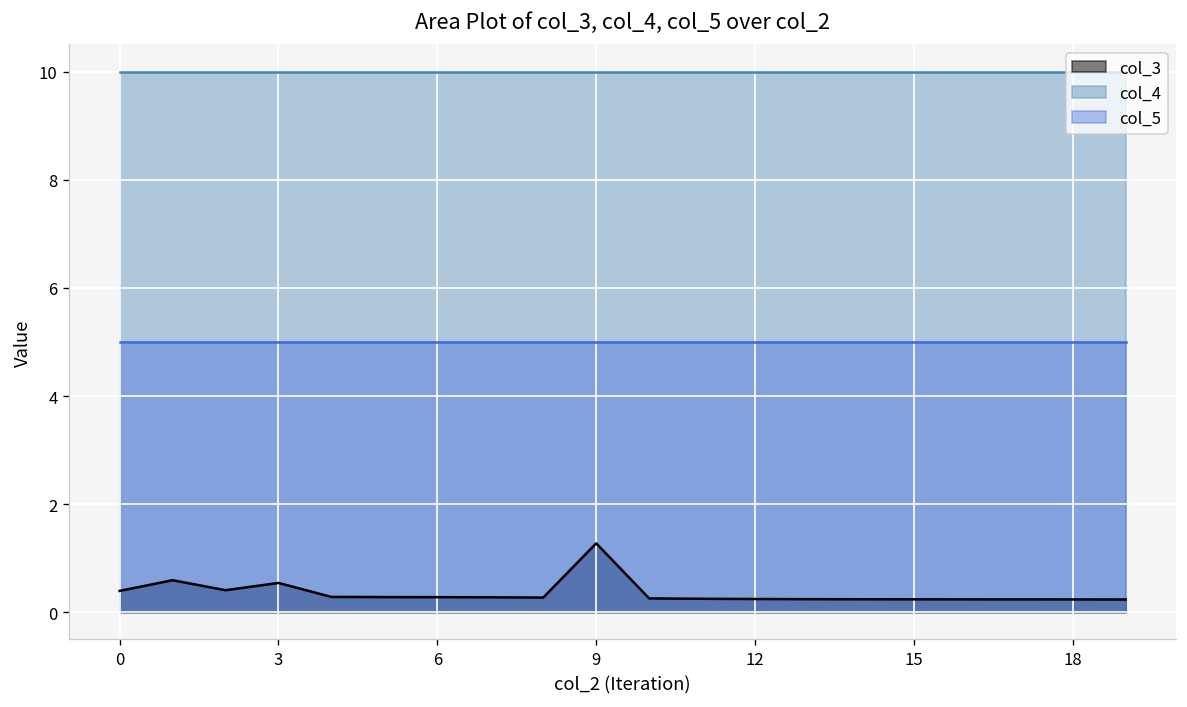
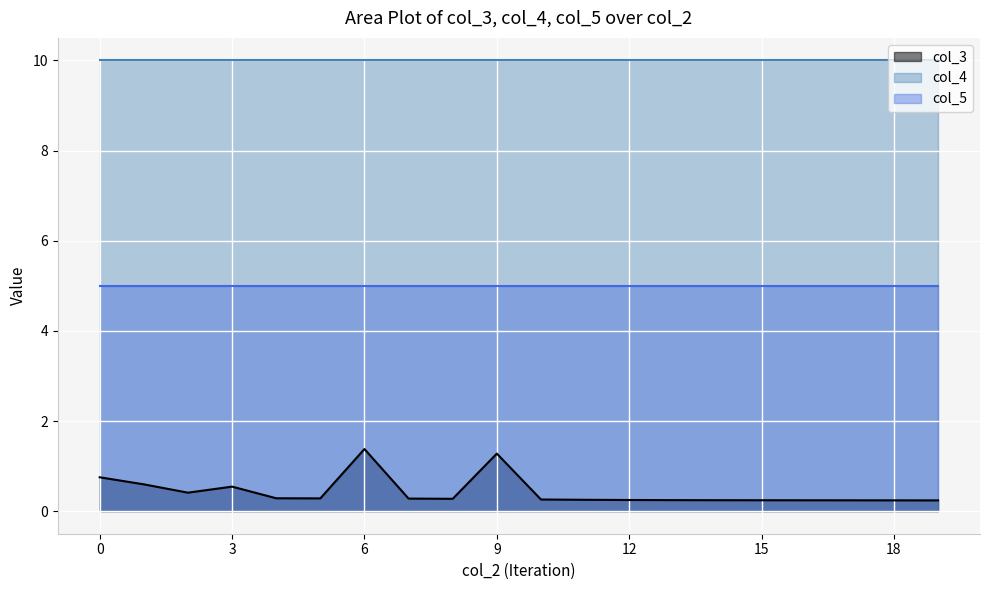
  {
    "col_3": {
-     "0": 0.4,
+     "0": 0.8,
      "3": 0.5,
-     "6": 0.3,
+     "6": 1.4,
      "9": 1.3,
      "12": 0.2,
      "15": 0.2,
      "18": 0.2
    }
  }
